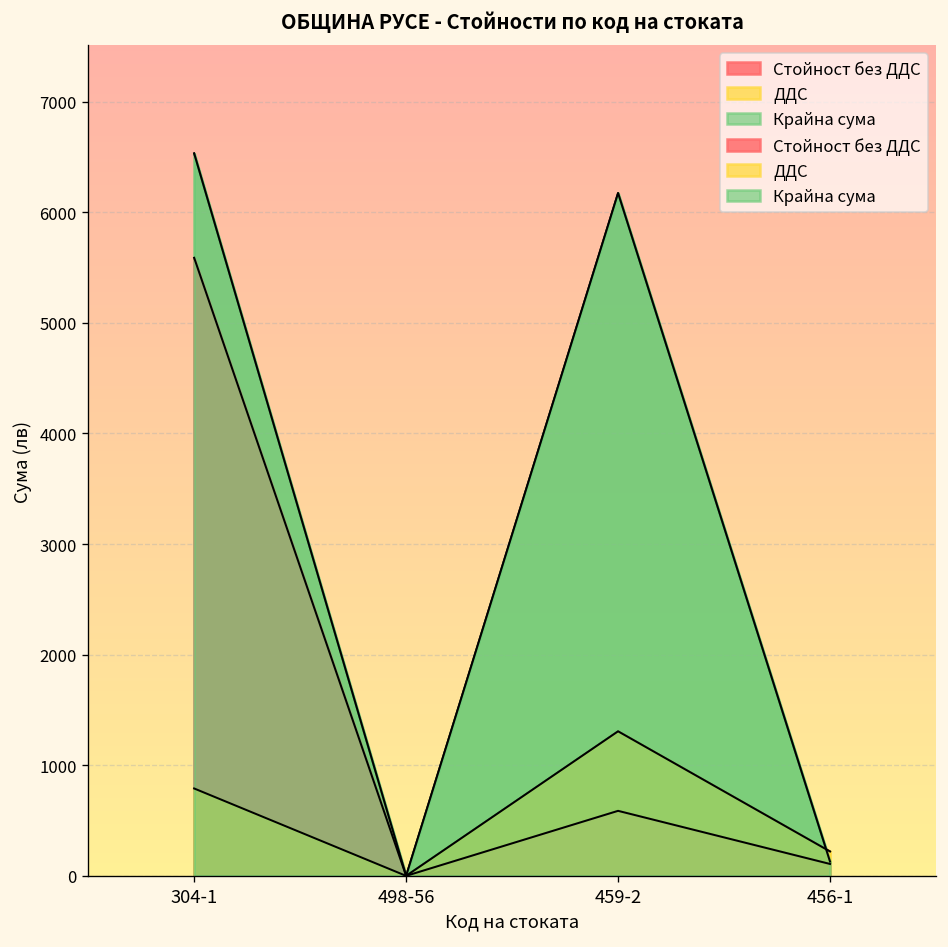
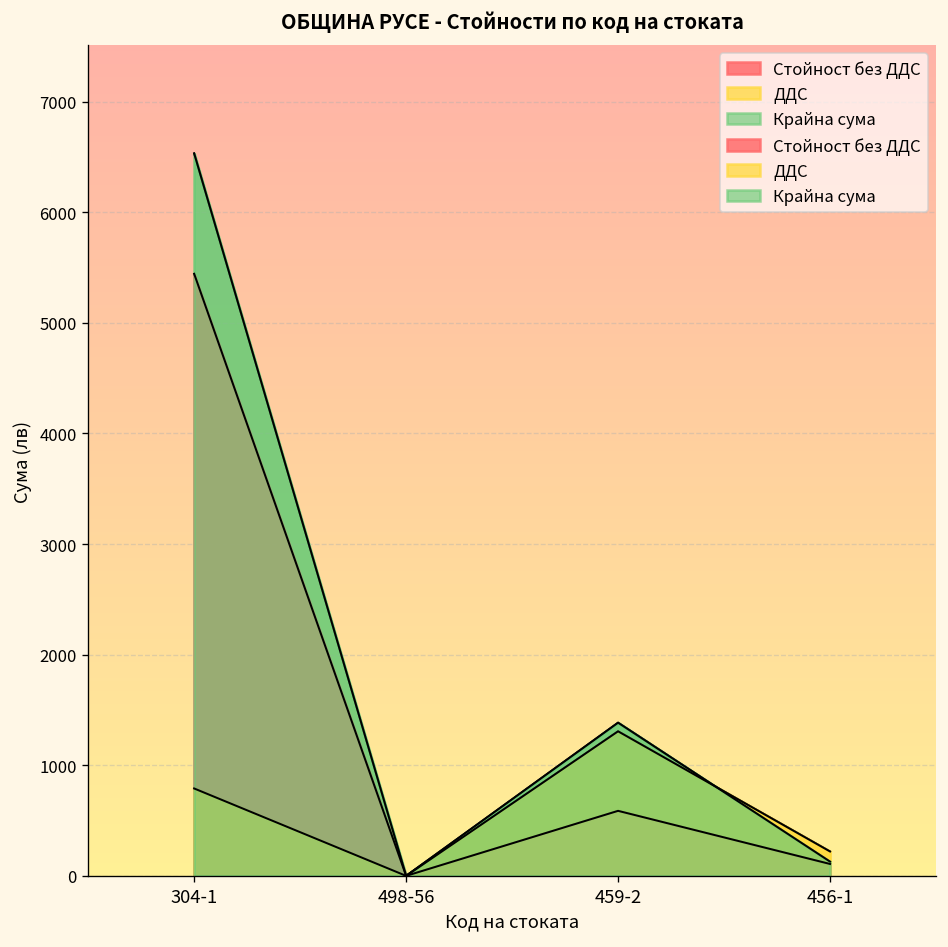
  {
    "Стойност без ДДС": {
-     "304-1": 5600,
+     "304-1": 5400,
      "459-2": 600
    },
    "ДДС": {
      "304-1": 800,
      "459-2": 1300,
      "456-1": 200
    },
    "Крайна сума": {
      "304-1": 6500,
-     "459-2": 6200
+     "459-2": 1400
    }
  }
